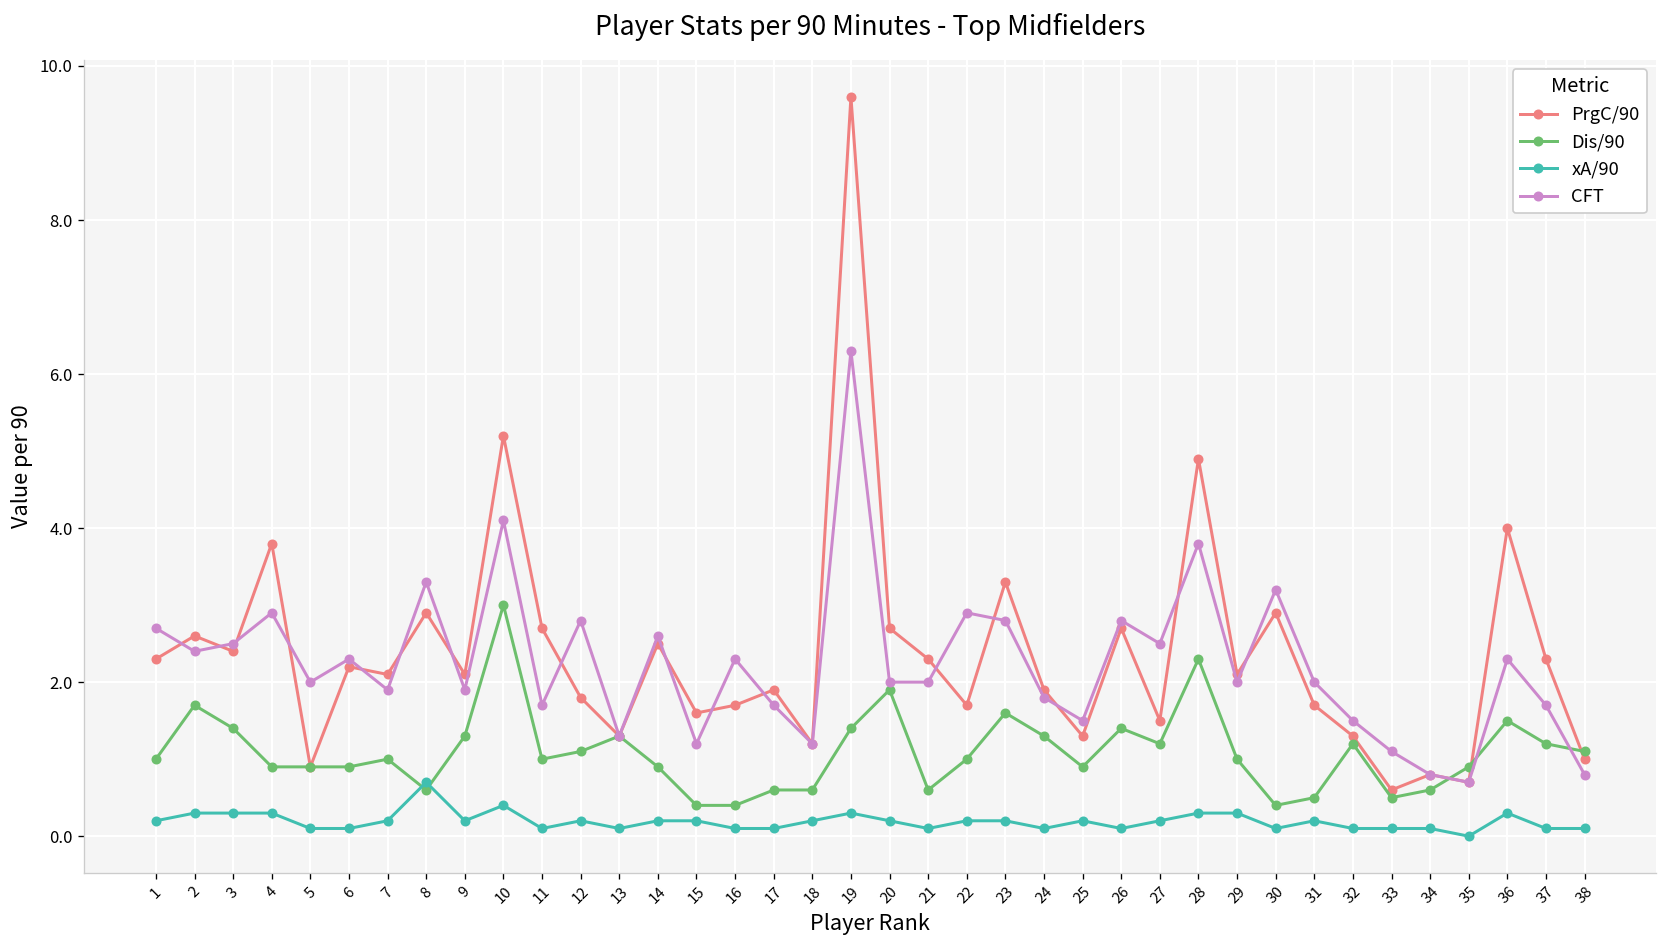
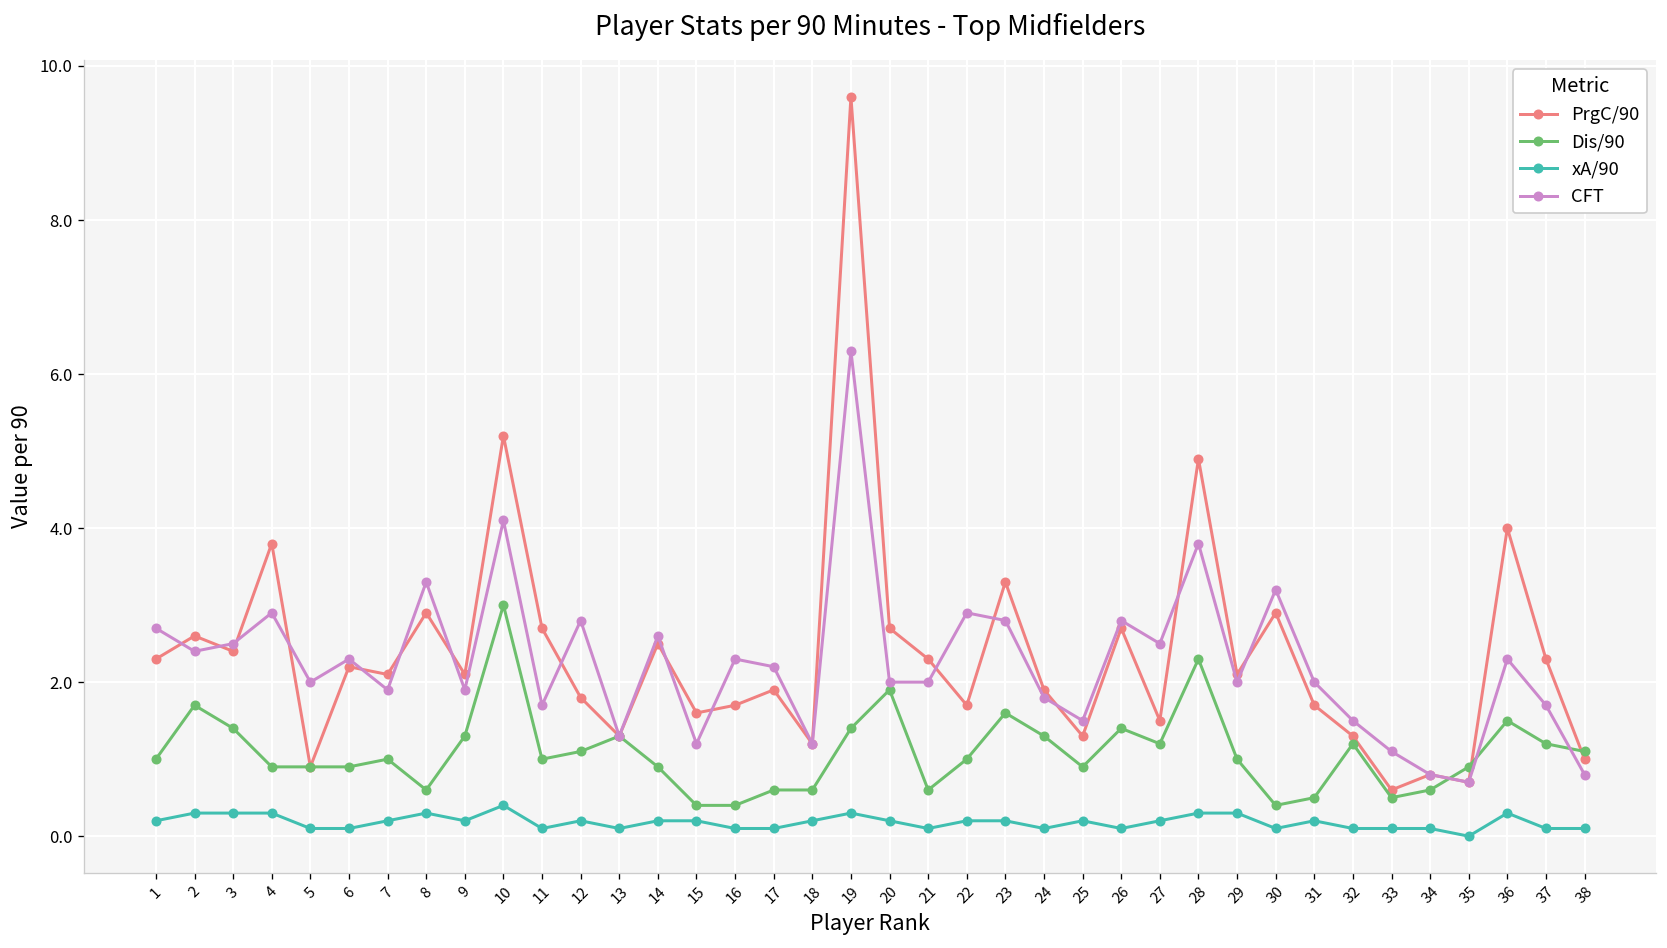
  {
    "PrgC/90": {
      "1": 2.3,
      "2": 2.6,
      "3": 2.4,
      "4": 3.8,
      "6": 2.2,
      "7": 2.1,
      "8": 2.9,
      "9": 2.1,
      "10": 5.2,
      "11": 2.7,
      "12": 1.8,
      "14": 2.5,
      "15": 1.6,
      "16": 1.7,
      "17": 1.9,
      "19": 9.6,
      "20": 2.7,
      "21": 2.3,
      "22": 1.7,
      "23": 3.3,
      "24": 1.9,
      "25": 1.3,
      "26": 2.7,
      "27": 1.5,
      "28": 4.9,
      "29": 2.1,
      "30": 2.9,
      "31": 1.7,
      "32": 1.3,
      "33": 0.6,
      "36": 4.0,
      "37": 2.3,
      "38": 1.0
    },
    "Dis/90": {
      "1": 1.0,
      "2": 1.7,
      "3": 1.4,
      "4": 0.9,
      "6": 0.9,
      "7": 1.0,
      "8": 0.6,
      "9": 1.3,
      "10": 3.0,
      "11": 1.0,
      "12": 1.1,
      "14": 0.9,
      "15": 0.4,
      "16": 0.4,
      "17": 0.6,
      "18": 0.6,
      "19": 1.4,
      "20": 1.9,
      "21": 0.6,
      "22": 1.0,
      "23": 1.6,
      "24": 1.3,
      "25": 0.9,
      "26": 1.4,
      "27": 1.2,
      "28": 2.3,
      "29": 1.0,
      "30": 0.4,
      "31": 0.5,
      "32": 1.2,
      "33": 0.5,
      "34": 0.6,
      "35": 0.9,
      "36": 1.5,
      "37": 1.2,
      "38": 1.1
    },
    "xA/90": {
      "1": 0.2,
      "2": 0.3,
      "3": 0.3,
      "4": 0.3,
      "5": 0.1,
      "6": 0.1,
      "7": 0.2,
-     "8": 0.7,
+     "8": 0.3,
      "9": 0.2,
      "10": 0.4,
      "11": 0.1,
      "12": 0.2,
      "13": 0.1,
      "14": 0.2,
      "15": 0.2,
      "16": 0.1,
      "17": 0.1,
      "18": 0.2,
      "19": 0.3,
      "20": 0.2,
      "21": 0.1,
      "22": 0.2,
      "23": 0.2,
      "24": 0.1,
      "25": 0.2,
      "26": 0.1,
      "27": 0.2,
      "28": 0.3,
      "29": 0.3,
      "30": 0.1,
      "31": 0.2,
      "32": 0.1,
      "33": 0.1,
      "34": 0.1,
      "35": 0.0,
      "36": 0.3,
      "37": 0.1,
      "38": 0.1
    },
    "CFT": {
      "1": 2.7,
      "2": 2.4,
      "3": 2.5,
      "4": 2.9,
      "5": 2.0,
      "6": 2.3,
      "7": 1.9,
      "8": 3.3,
      "9": 1.9,
      "10": 4.1,
      "11": 1.7,
      "12": 2.8,
      "14": 2.6,
      "15": 1.2,
      "16": 2.3,
-     "17": 1.7,
+     "17": 2.2,
      "19": 6.3,
      "20": 2.0,
      "21": 2.0,
      "22": 2.9,
      "23": 2.8,
      "24": 1.8,
      "25": 1.5,
      "26": 2.8,
      "27": 2.5,
      "28": 3.8,
      "29": 2.0,
      "30": 3.2,
      "31": 2.0,
      "32": 1.5,
      "33": 1.1,
      "36": 2.3,
      "37": 1.7,
      "38": 0.8
    }
  }
